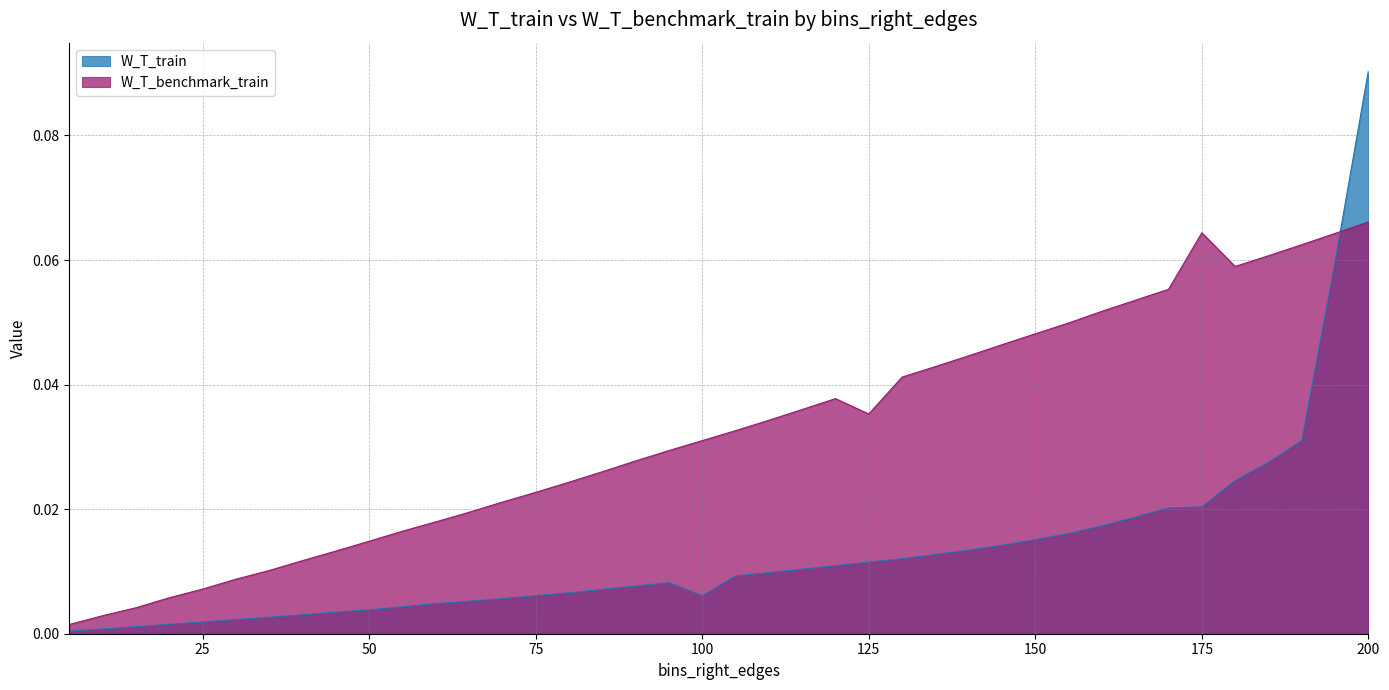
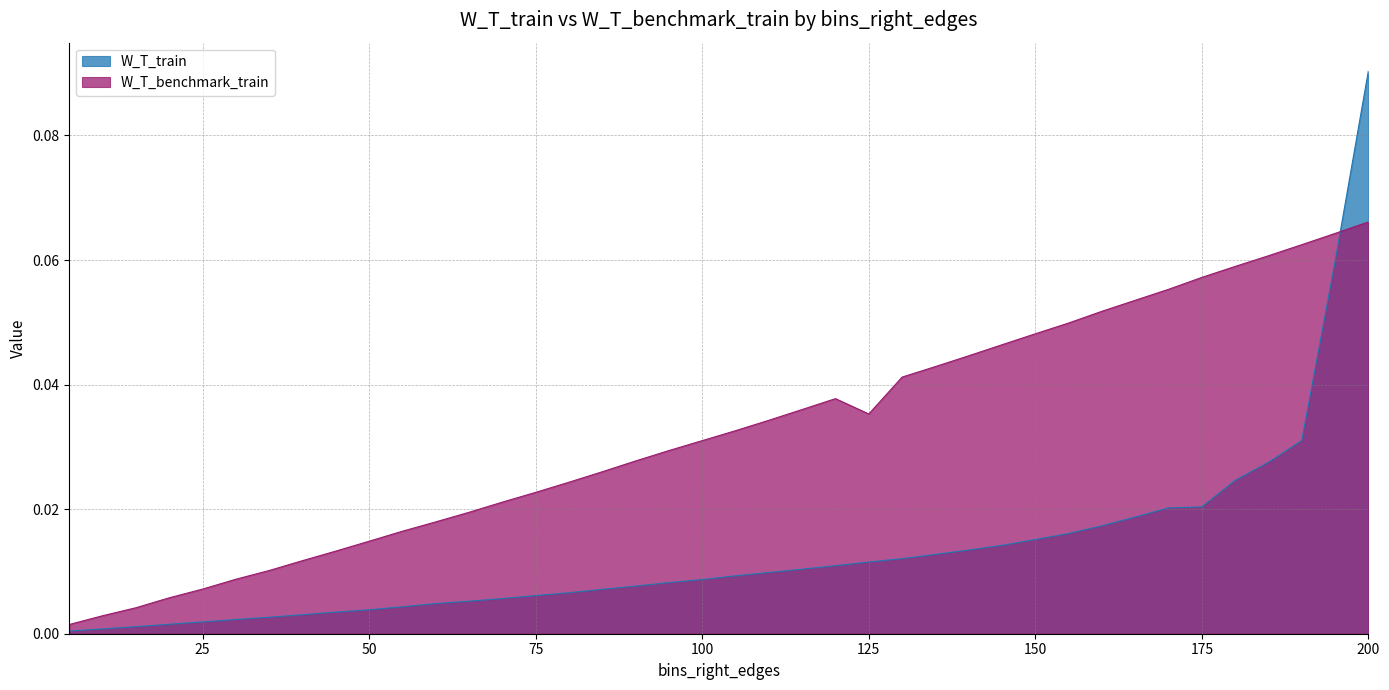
  {
    "W_T_train": {
      "25": 0.002,
      "50": 0.004,
      "75": 0.006,
-     "100": 0.006,
+     "100": 0.009,
      "125": 0.012,
      "150": 0.015,
      "175": 0.020,
      "200": 0.090
    },
    "W_T_benchmark_train": {
      "25": 0.007,
      "50": 0.015,
      "75": 0.023,
      "100": 0.031,
      "125": 0.035,
      "150": 0.048,
-     "175": 0.064,
+     "175": 0.057,
      "200": 0.066
    }
  }
